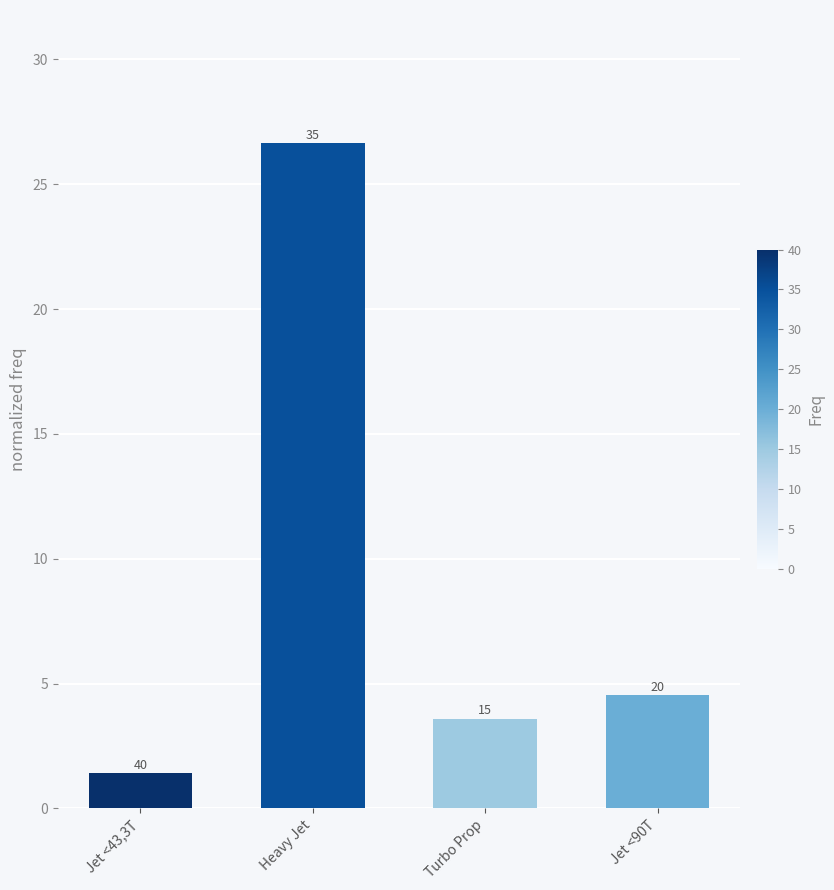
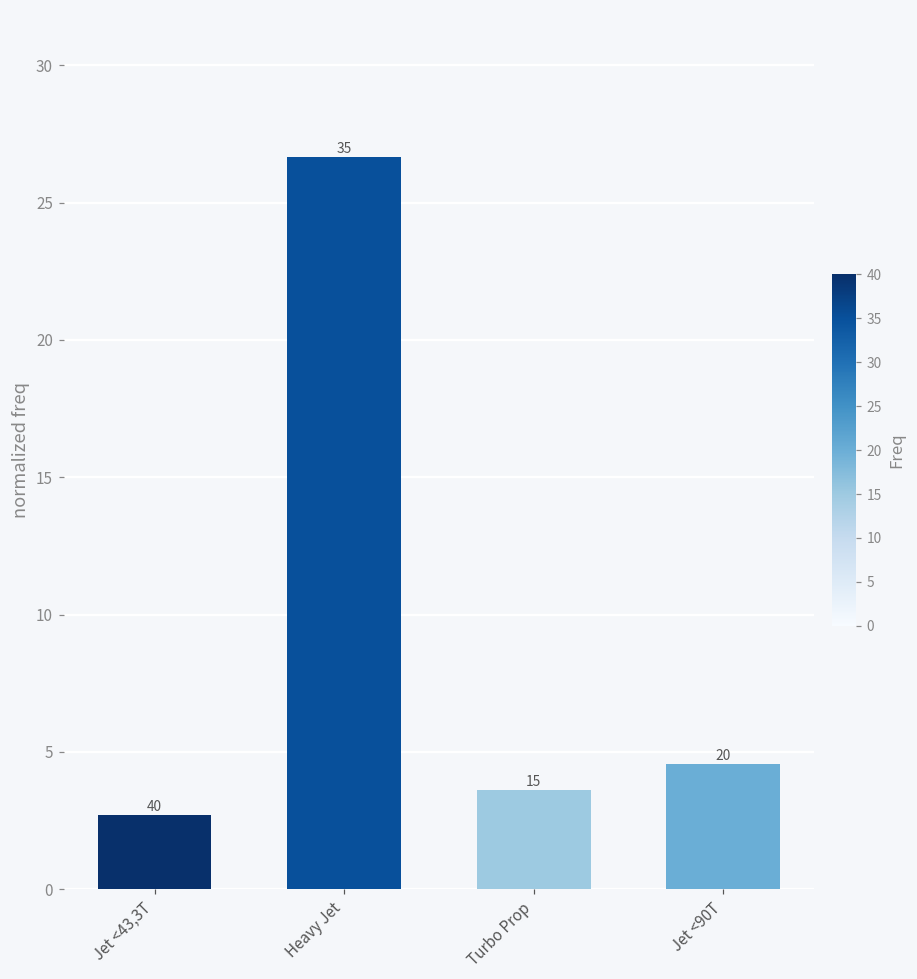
  {
-   "Jet <43,3T": 1.4
+   "Jet <43,3T": 2.7
  }
